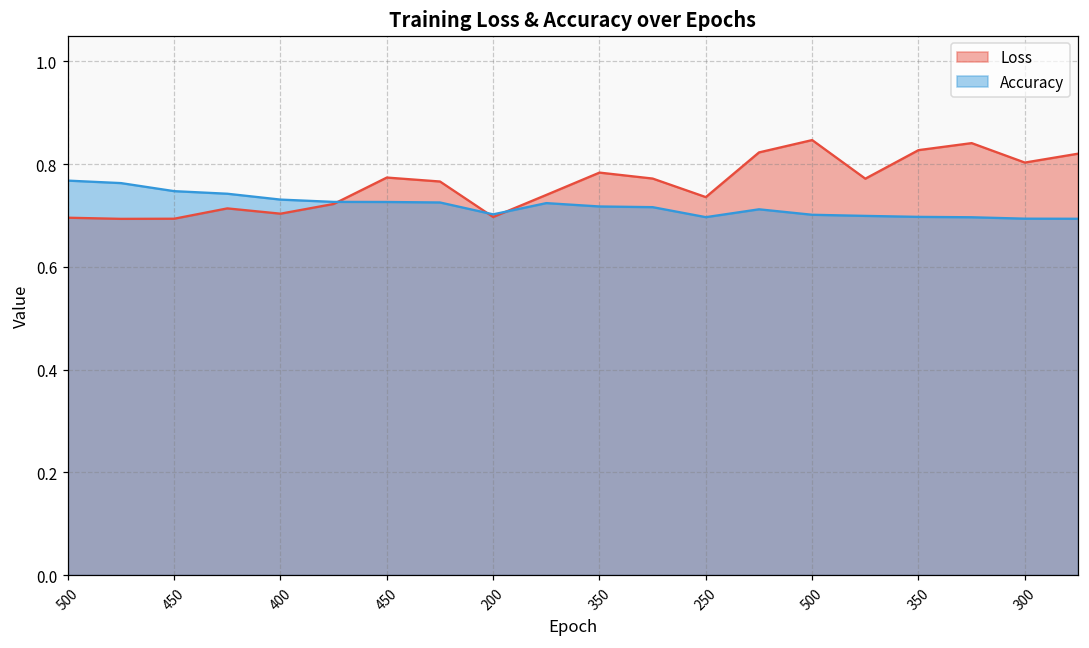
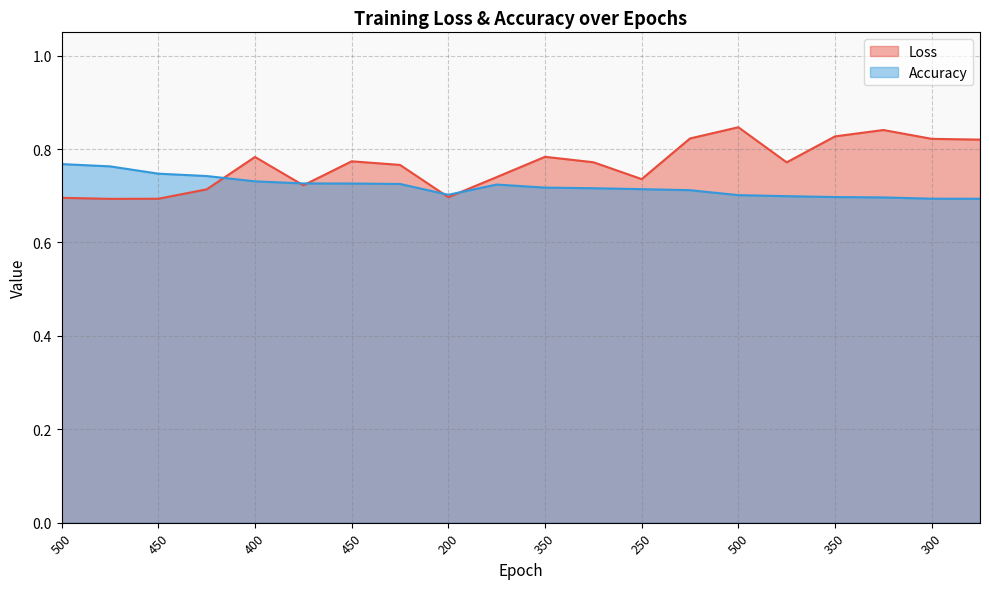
  {
    "Loss": {
-     "400": 0.70,
+     "400": 0.78,
      "250": 0.74,
-     "300": 0.80
+     "300": 0.82
    },
    "Accuracy": {
      "400": 0.73,
-     "250": 0.70,
+     "250": 0.71,
      "300": 0.69
    }
  }
